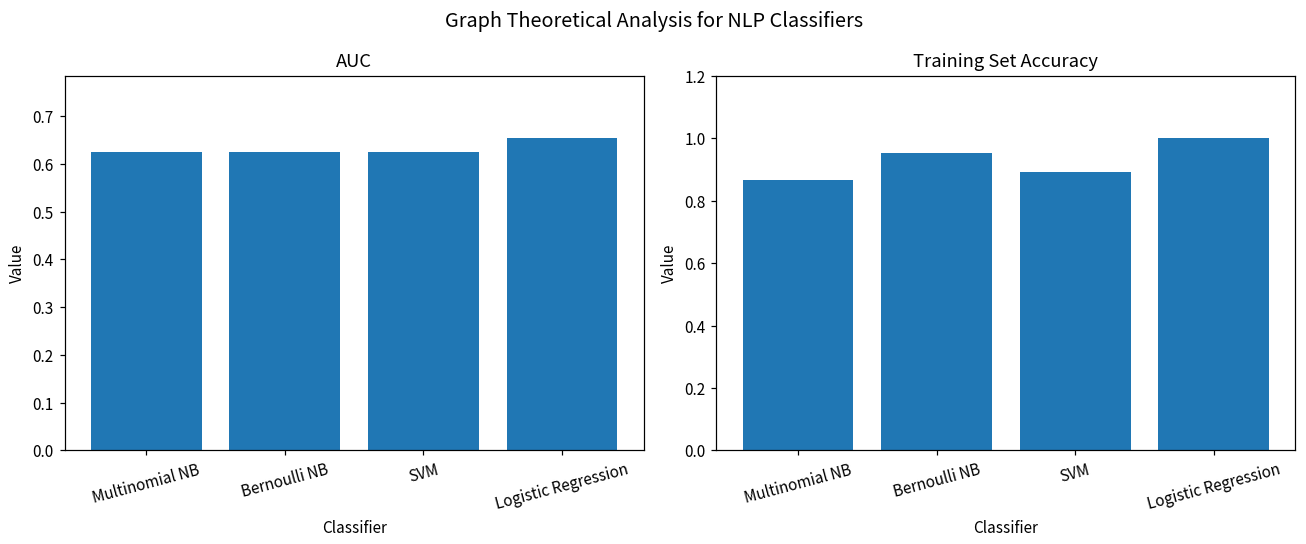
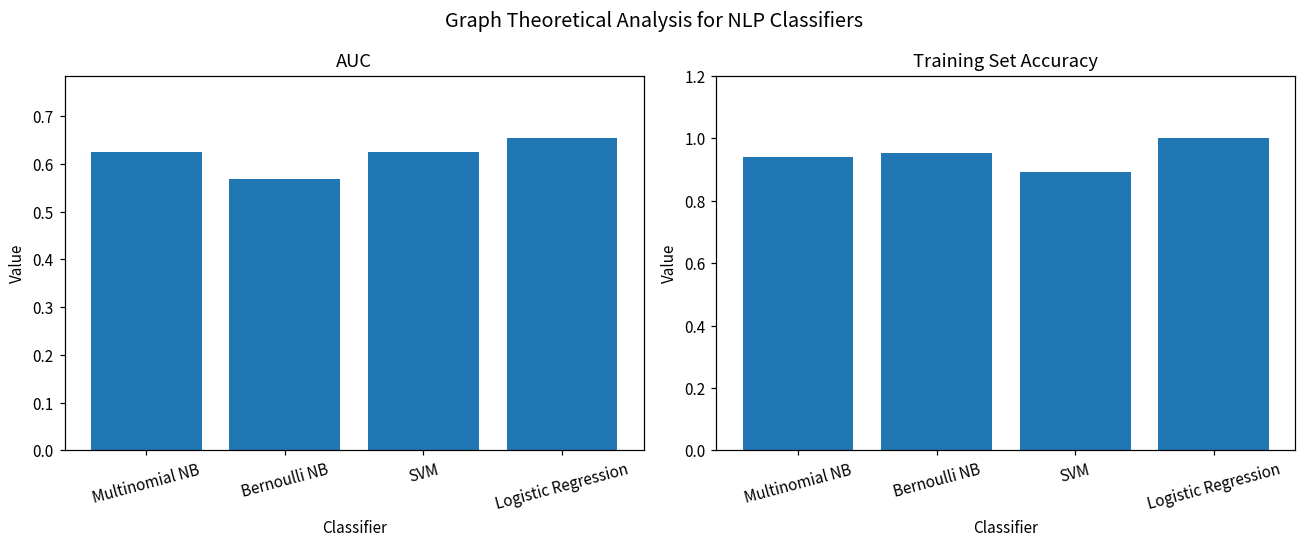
  {
    "AUC": {
      "Multinomial NB": 0.63,
-     "Bernoulli NB": 0.63,
+     "Bernoulli NB": 0.57,
      "SVM": 0.63,
      "Logistic Regression": 0.65
    },
    "Training Set Accuracy": {
-     "Multinomial NB": 0.87,
+     "Multinomial NB": 0.94,
      "Bernoulli NB": 0.95,
      "SVM": 0.89,
      "Logistic Regression": 1.00
    }
  }
